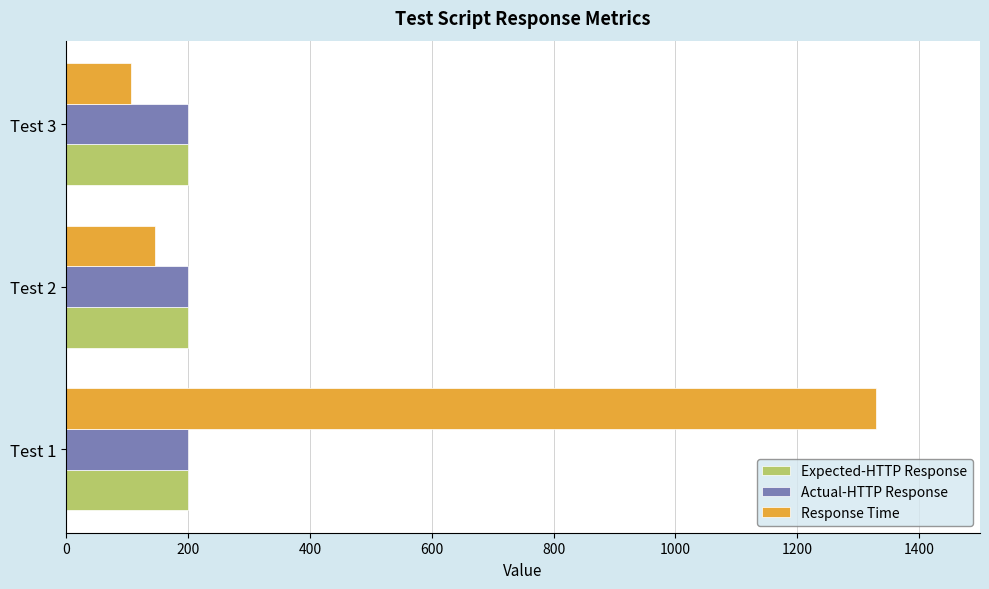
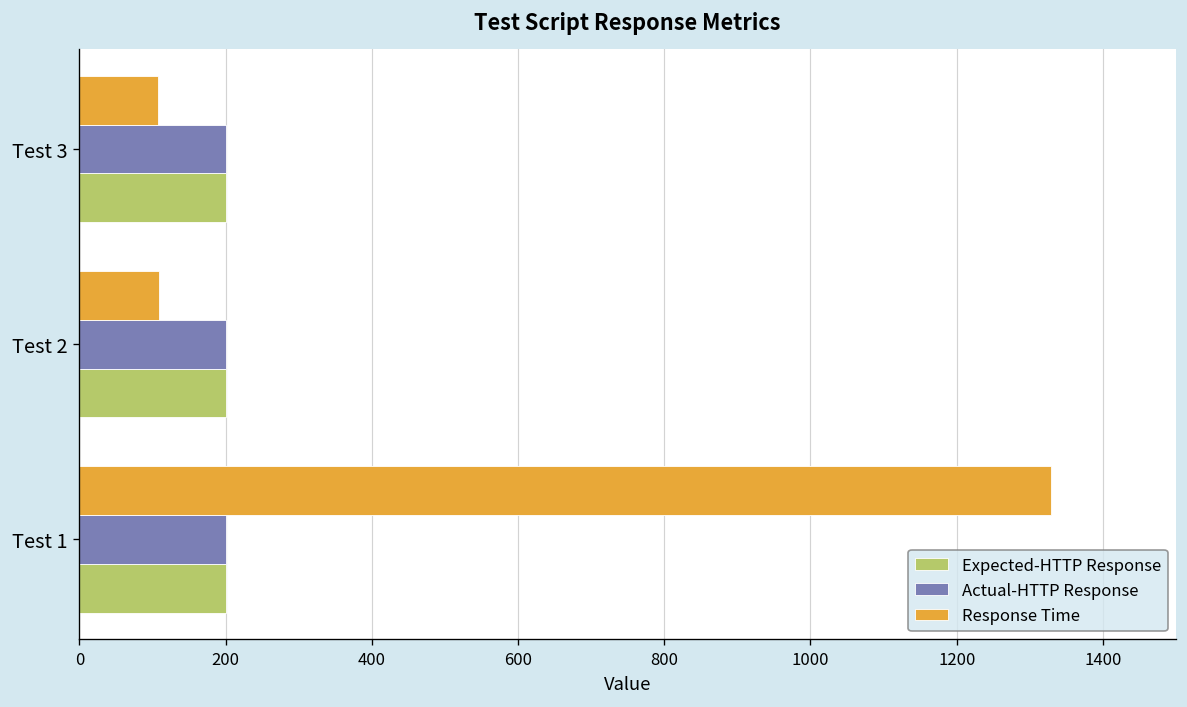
  {
    "Expected-HTTP Response": {
      "Test 3": 200,
      "Test 2": 200,
      "Test 1": 200
    },
    "Actual-HTTP Response": {
      "Test 3": 200,
      "Test 2": 200,
      "Test 1": 200
    },
    "Response Time": {
      "Test 3": 110,
-     "Test 2": 150,
+     "Test 2": 110,
      "Test 1": 1330
    }
  }
